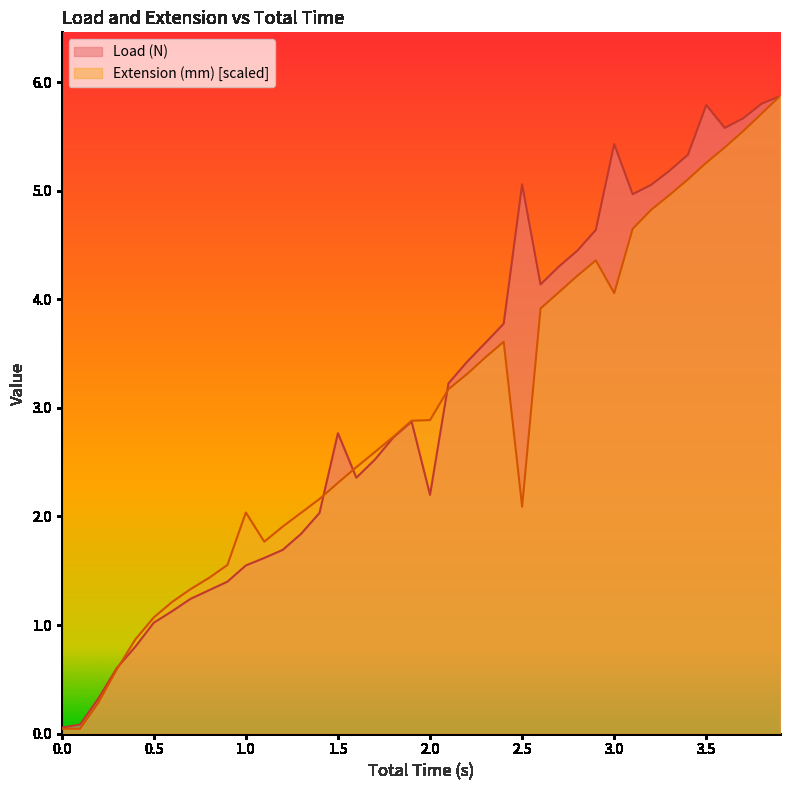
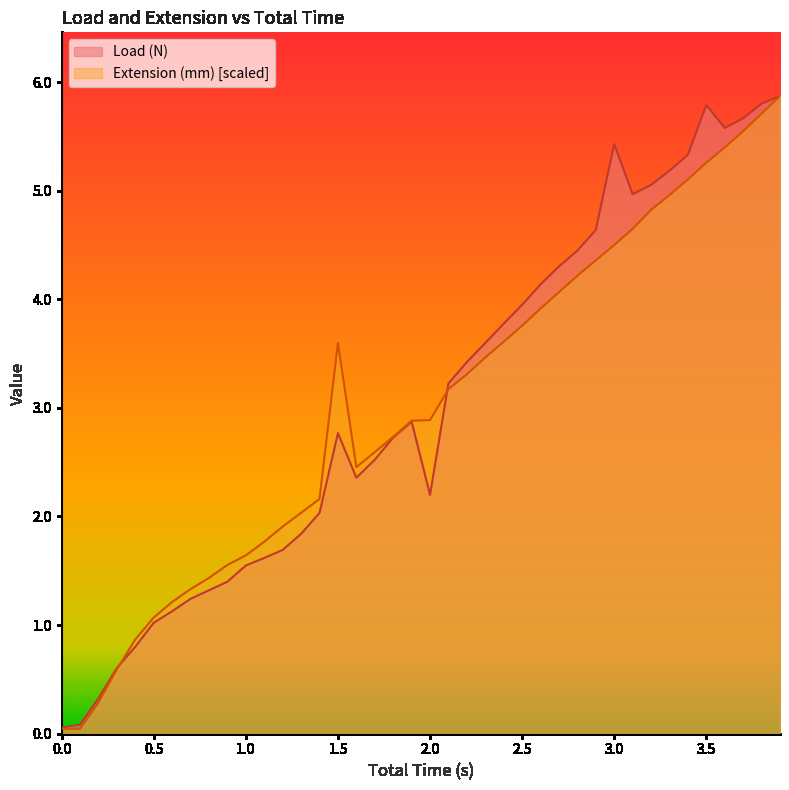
  {
    "Load (N)": {
      "0.5": 1.02,
      "1.0": 1.55,
      "1.5": 2.77,
      "2.0": 2.20,
-     "2.5": 5.06,
+     "2.5": 3.95,
      "3.0": 5.43,
      "3.5": 5.79
    },
    "Extension (mm) [scaled]": {
      "0.5": 1.07,
-     "1.0": 2.04,
-     "1.5": 2.31,
+     "1.0": 1.64,
+     "1.5": 3.60,
      "2.0": 2.89,
-     "2.5": 2.09,
-     "3.0": 4.06,
+     "2.5": 3.76,
+     "3.0": 4.50,
      "3.5": 5.26
    }
  }
